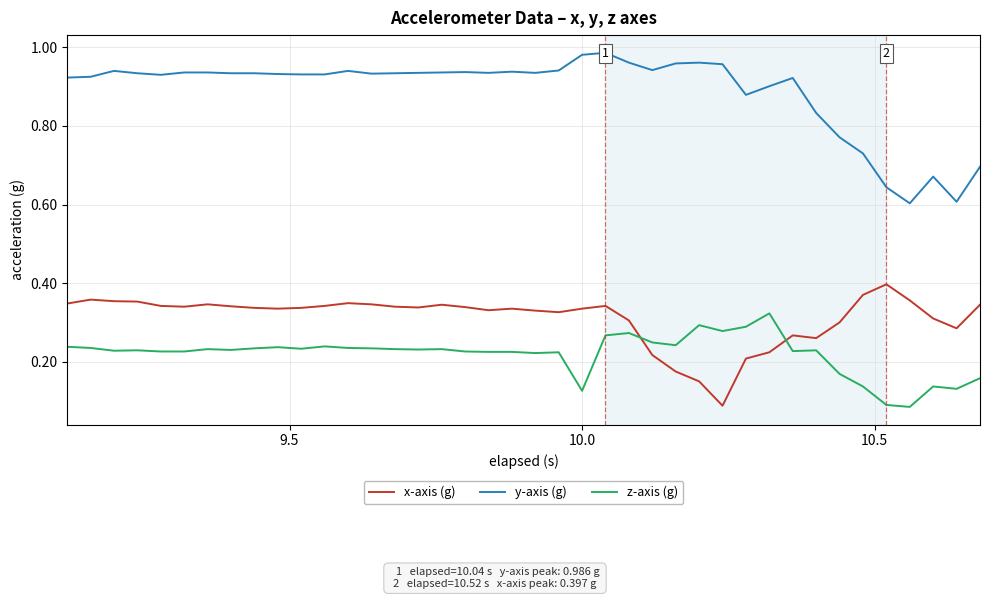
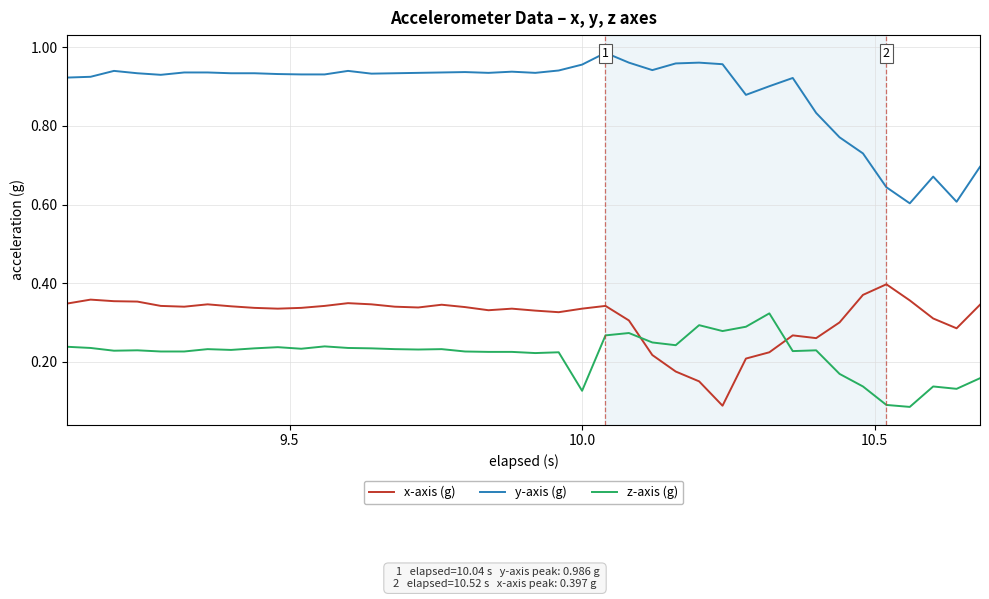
  {
    "x-axis (g)": {
      "10.0": 0.34
    },
    "y-axis (g)": {
-     "10.0": 0.98
+     "10.0": 0.96
    },
    "z-axis (g)": {
      "10.0": 0.13
    }
  }
